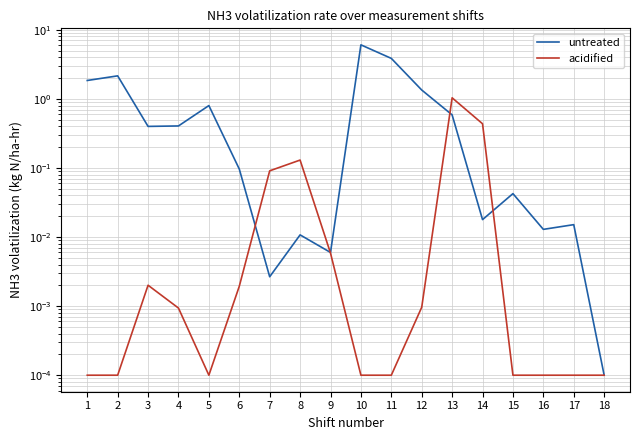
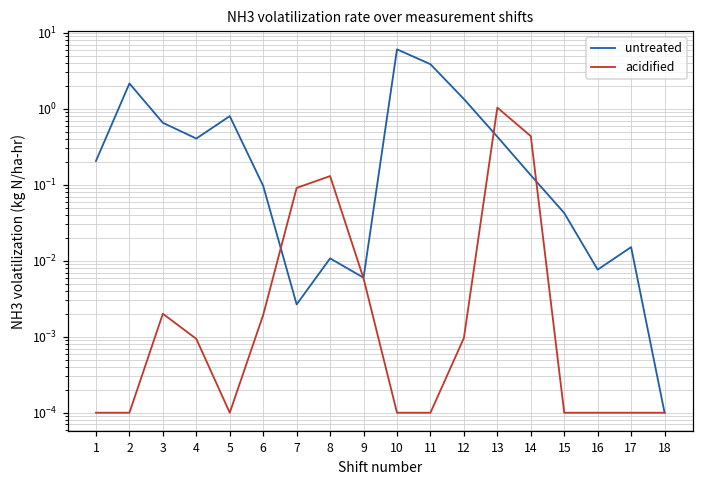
  {
    "untreated": {
-     "1": 1.8,
+     "1": 0.21,
      "2": 2.2,
-     "3": 0.4,
+     "3": 0.7,
      "4": 0.4,
      "5": 0.8,
      "6": 0.10,
      "7": 0.0027,
      "8": 0.011,
      "10": 6,
      "11": 4,
      "12": 1.3,
-     "13": 0.6,
-     "14": 0.018,
+     "13": 0.4,
+     "14": 0.13,
      "15": 0.04,
-     "16": 0.013,
+     "16": 0.008,
      "17": 0.015
    },
    "acidified": {
      "1": 0.00010,
      "2": 0.00010,
      "3": 0.002,
      "4": 0.001,
      "5": 0.00010,
      "6": 0.002,
      "7": 0.09,
      "8": 0.13,
      "10": 0.00010,
      "11": 0.00010,
      "12": 0.001,
      "13": 1.0,
      "14": 0.4,
      "15": 0.00010,
      "16": 0.00010,
      "17": 0.00010
    }
  }
